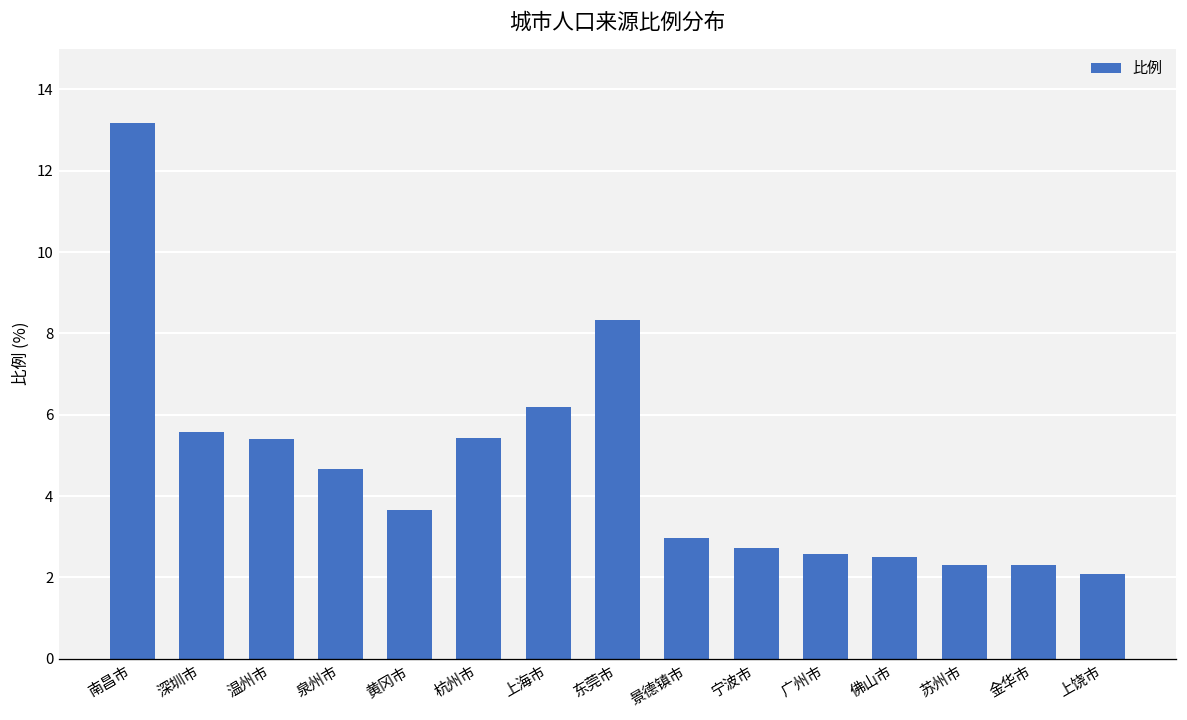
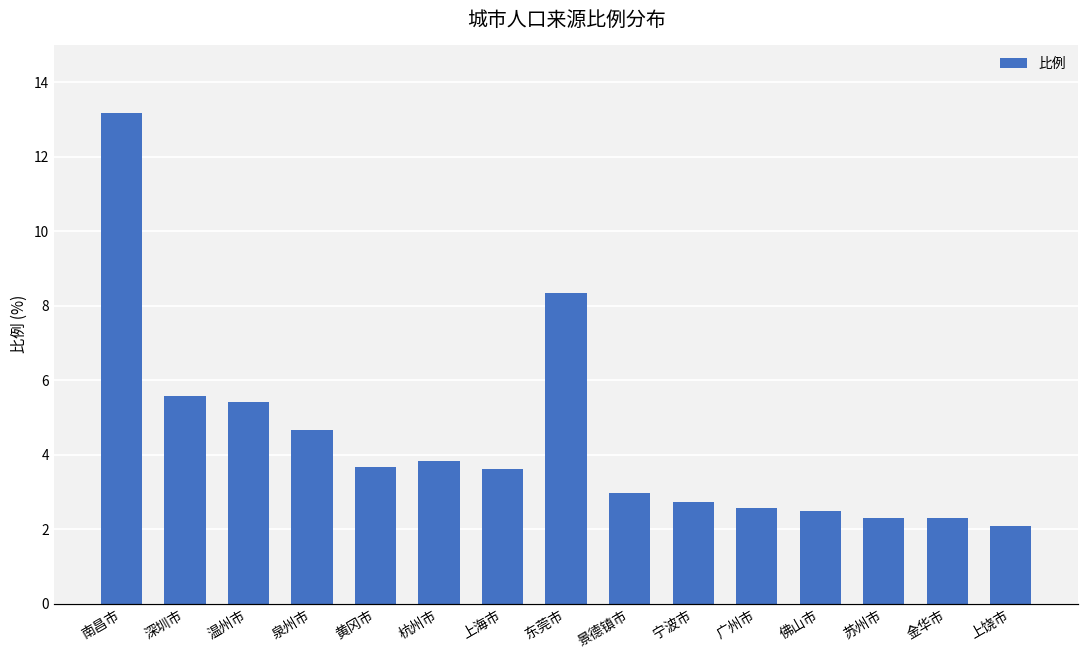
  {
    "南昌市": 13.2,
    "深圳市": 5.6,
    "温州市": 5.4,
    "泉州市": 4.7,
    "黄冈市": 3.7,
-   "杭州市": 5.4,
-   "上海市": 6.2,
+   "杭州市": 3.8,
+   "上海市": 3.6,
    "东莞市": 8.3,
    "景德镇市": 3.0,
    "宁波市": 2.7,
    "广州市": 2.6,
    "佛山市": 2.5,
    "苏州市": 2.3,
    "金华市": 2.3,
    "上饶市": 2.1
  }
